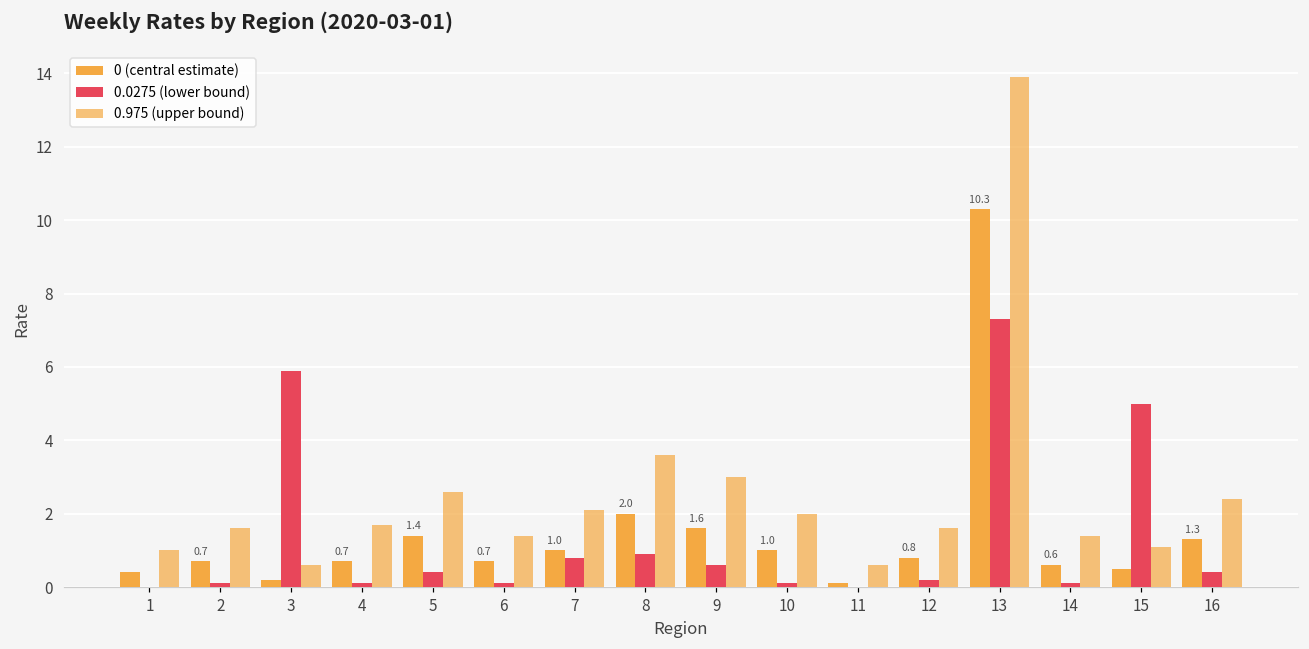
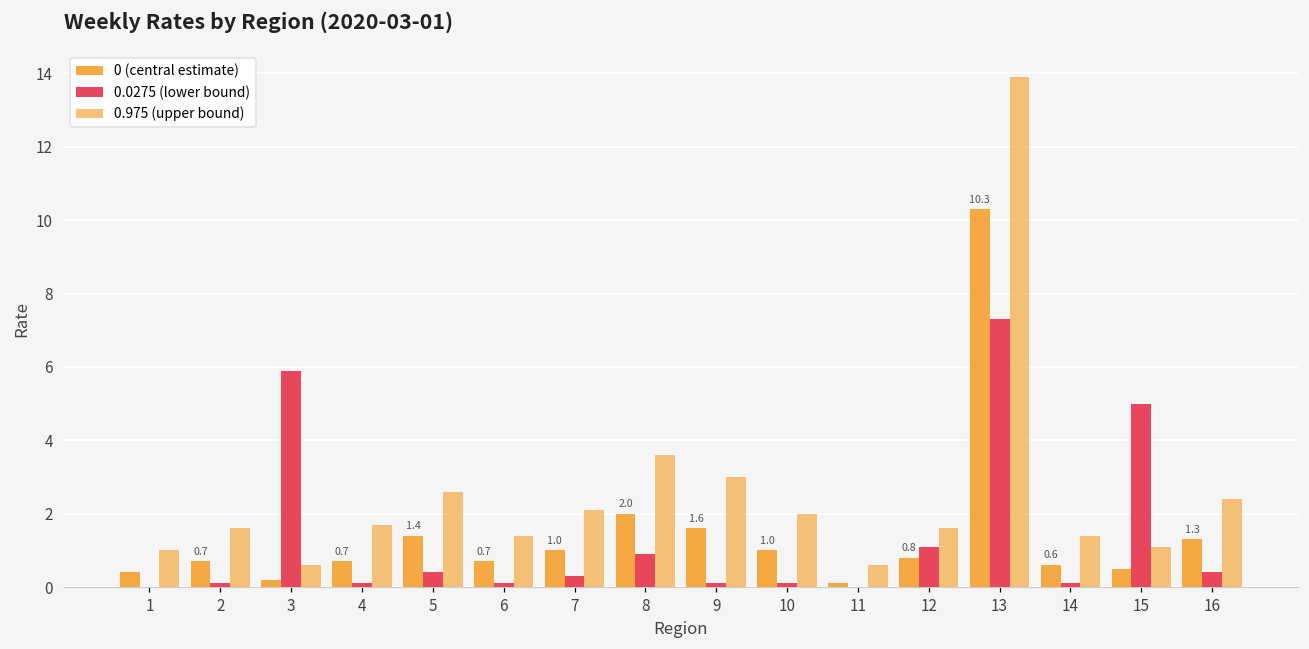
  {
    "0.0275 (lower bound)": {
      "1": 0.0,
      "2": 0.1,
      "3": 5.9,
      "4": 0.1,
      "5": 0.4,
      "6": 0.1,
-     "7": 0.8,
+     "7": 0.3,
      "8": 0.9,
-     "9": 0.6,
+     "9": 0.1,
      "10": 0.1,
      "11": 0.0,
-     "12": 0.2,
+     "12": 1.1,
      "13": 7.3,
      "14": 0.1,
      "15": 5.0,
      "16": 0.4
    }
  }
